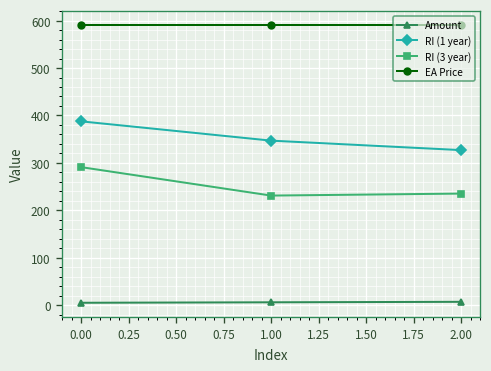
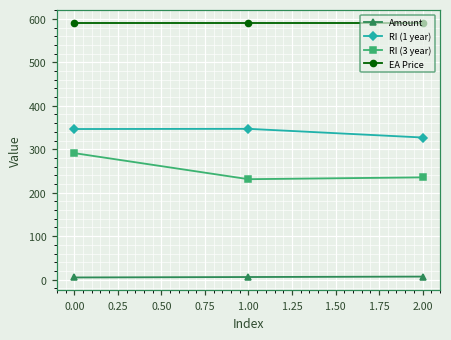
  {
    "RI (1 year)": {
-     "0.00": 390,
+     "0.00": 350,
      "1.00": 350,
      "2.00": 330
    },
    "EA Price": {
      "0.00": 590,
      "1.00": 590
    }
  }
